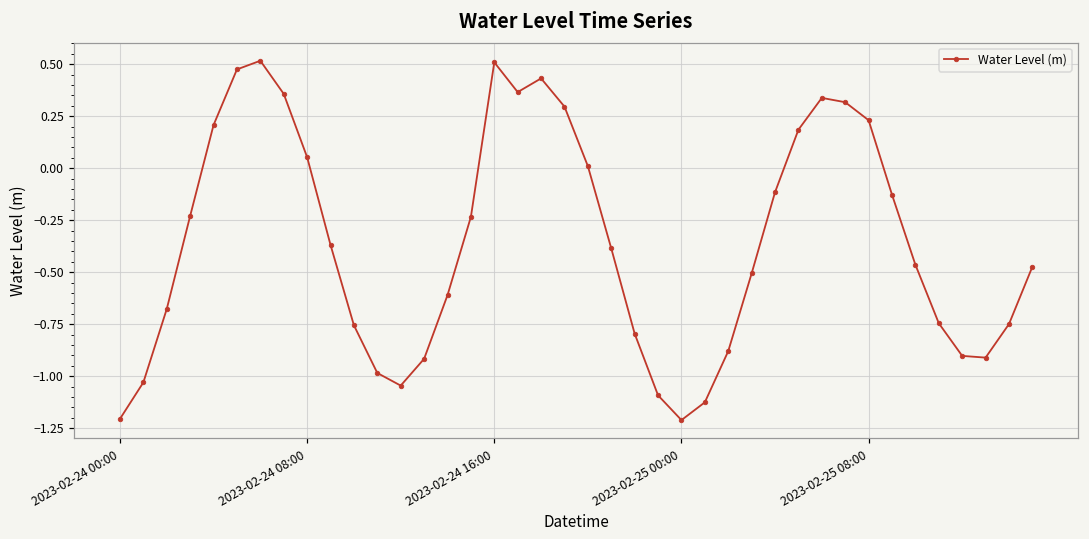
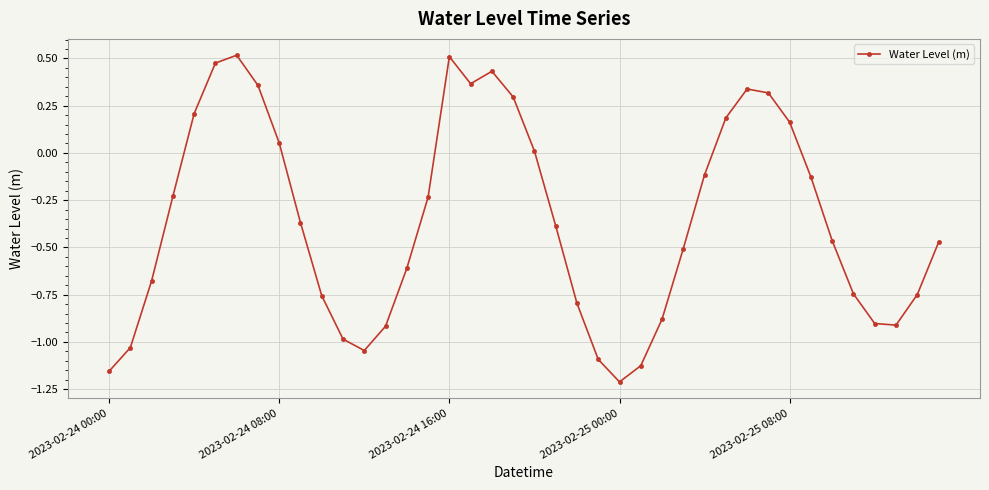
  {
-   "2023-02-24 00:00": -1.21,
+   "2023-02-24 00:00": -1.16,
    "2023-02-24 08:00": 0.05,
    "2023-02-24 16:00": 0.51,
    "2023-02-25 00:00": -1.21,
-   "2023-02-25 08:00": 0.23
+   "2023-02-25 08:00": 0.16
  }
